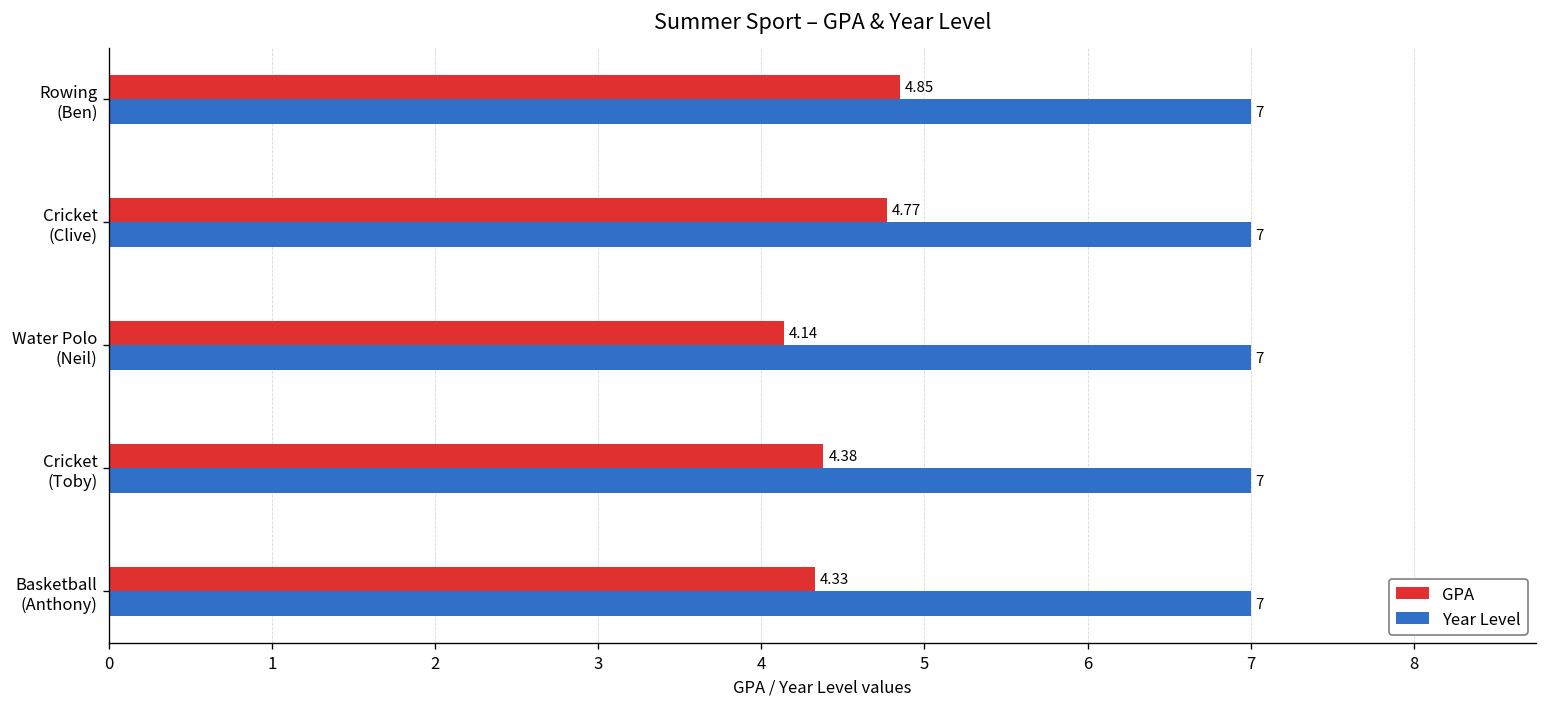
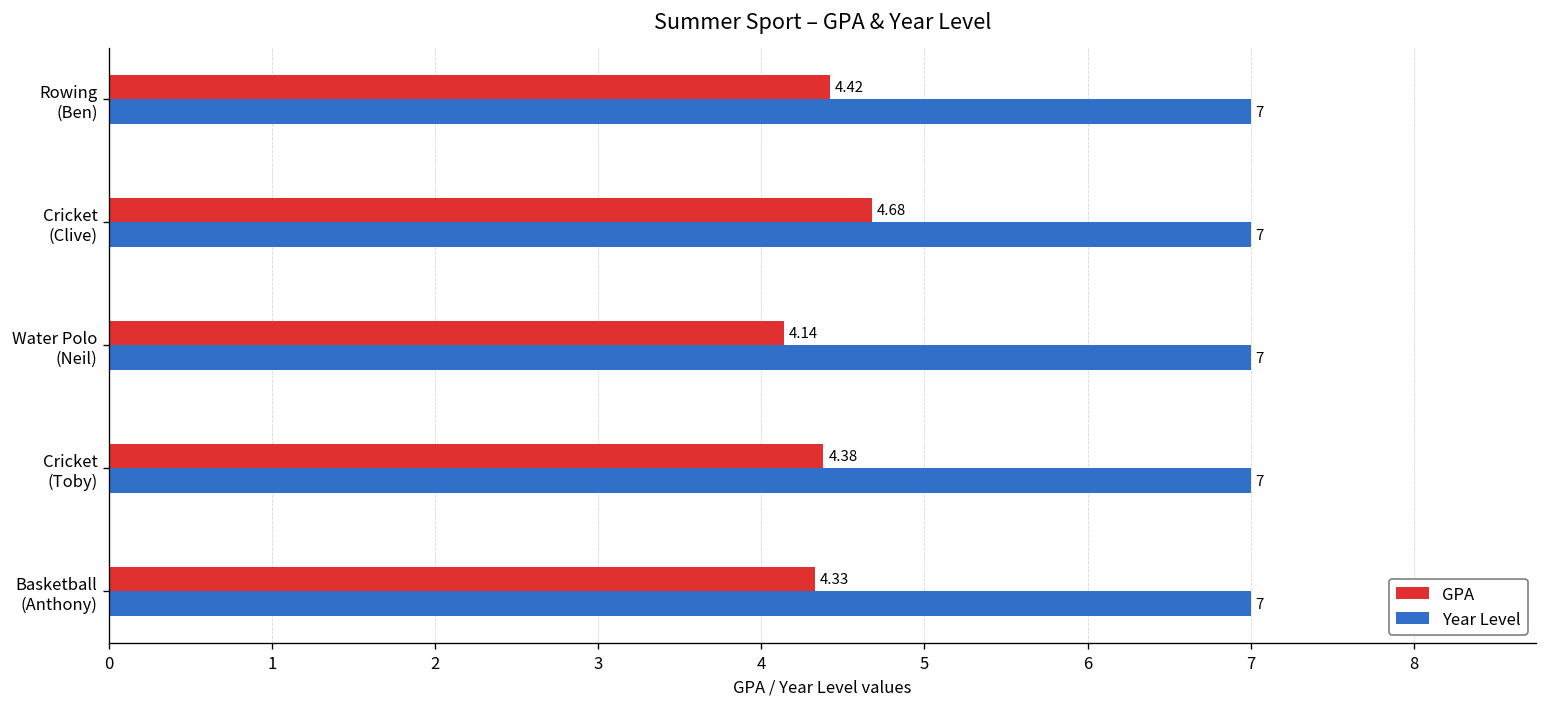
  {
    "GPA": {
-     "Rowing (Ben)": 4.85,
-     "Cricket (Clive)": 4.77,
+     "Rowing (Ben)": 4.42,
+     "Cricket (Clive)": 4.68,
      "Water Polo (Neil)": 4.14,
      "Cricket (Toby)": 4.38,
      "Basketball (Anthony)": 4.33
    },
    "Year Level": {
      "Rowing (Ben)": 7,
      "Cricket (Clive)": 7,
      "Water Polo (Neil)": 7,
      "Cricket (Toby)": 7,
      "Basketball (Anthony)": 7
    }
  }
